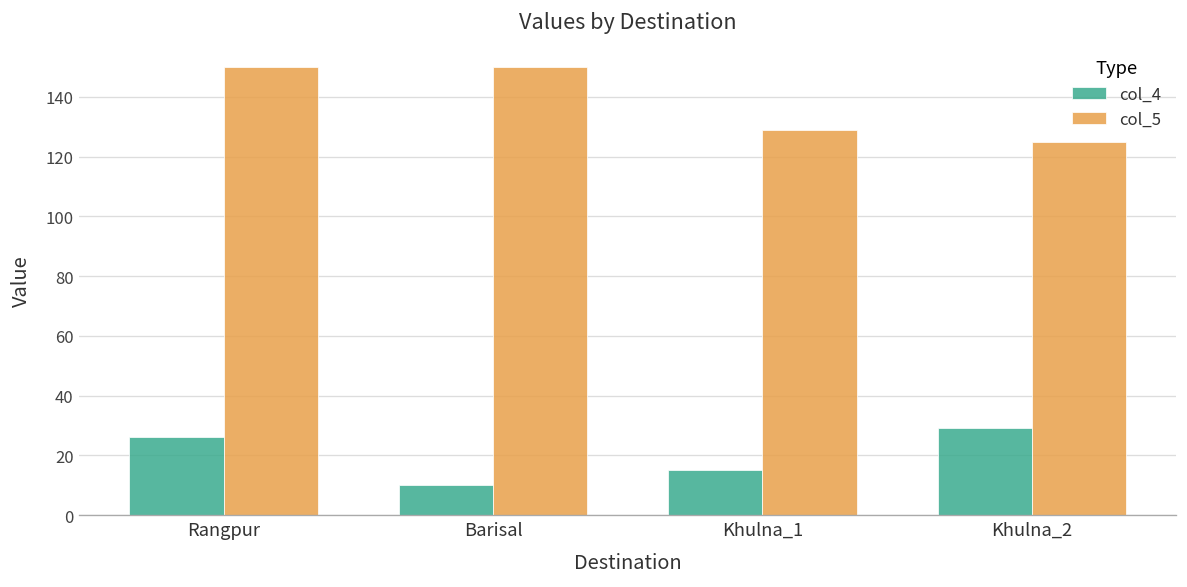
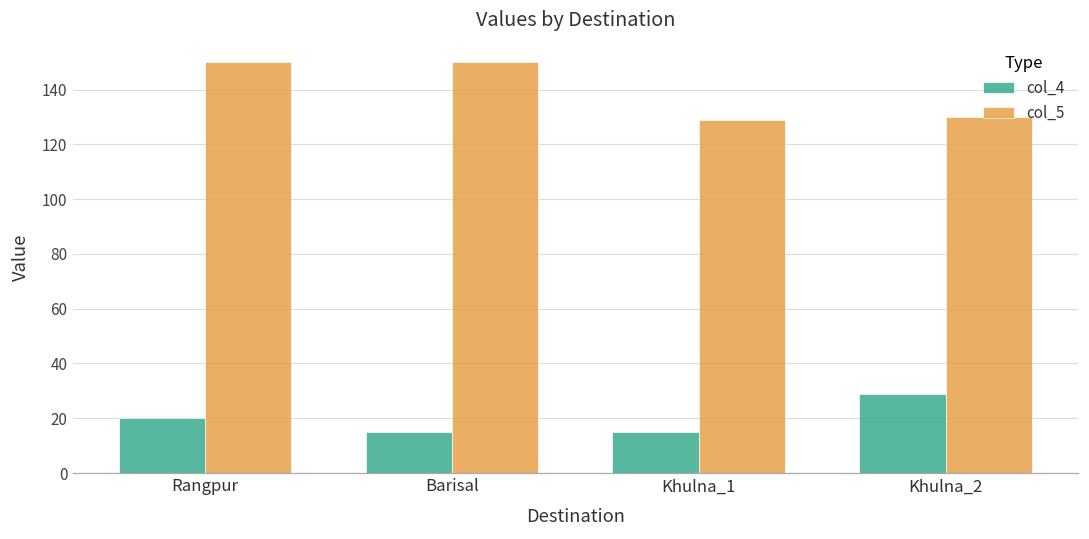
  {
    "col_4": {
-     "Rangpur": 26,
-     "Barisal": 10,
+     "Rangpur": 20,
+     "Barisal": 15,
      "Khulna_1": 15,
      "Khulna_2": 29
    },
    "col_5": {
      "Rangpur": 150,
      "Barisal": 150,
      "Khulna_1": 129,
-     "Khulna_2": 125
+     "Khulna_2": 130
    }
  }
